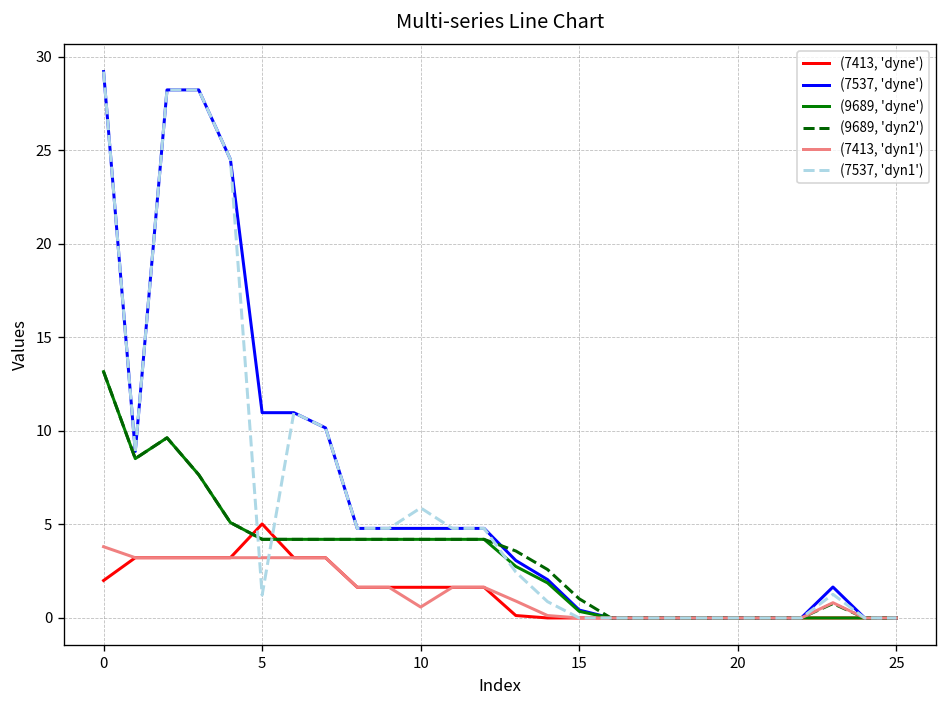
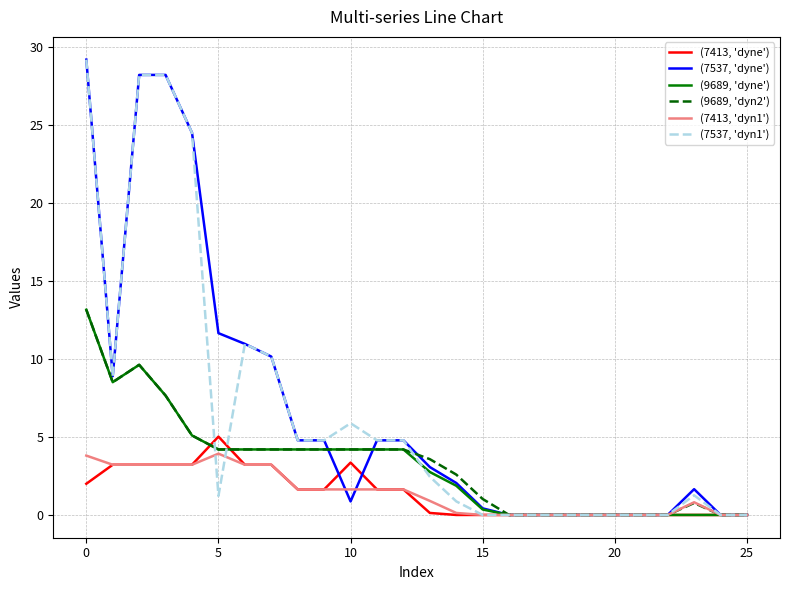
  {
    "(7413, 'dyne')": {
      "0": 2.0,
      "5": 5.0,
-     "10": 1.6
+     "10": 3.4
    },
    "(7537, 'dyne')": {
-     "5": 11.0,
-     "10": 4.8
+     "5": 11.7,
+     "10": 0.9
    },
    "(7413, 'dyn1')": {
      "0": 3.8,
-     "5": 3.2,
-     "10": 0.6
+     "5": 3.9,
+     "10": 1.6
    },
    "(7537, 'dyn1')": {
      "5": 1.2,
      "10": 5.9
    }
  }
